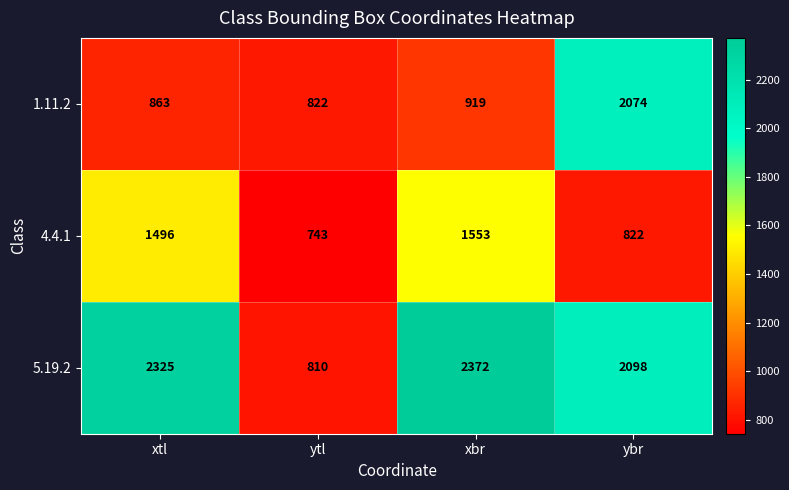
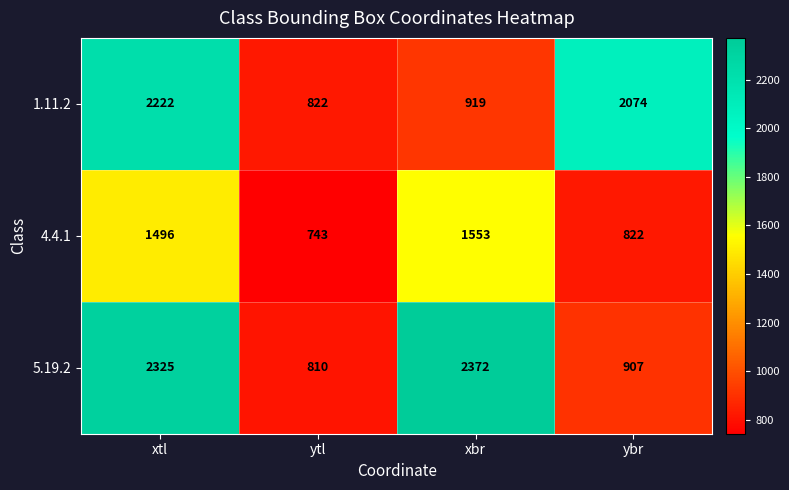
  {
    "1.11.2": {
-     "xtl": 863,
+     "xtl": 2222,
      "ytl": 822,
      "xbr": 919,
      "ybr": 2074
    },
    "4.4.1": {
      "xtl": 1496,
      "ytl": 743,
      "xbr": 1553,
      "ybr": 822
    },
    "5.19.2": {
      "xtl": 2325,
      "ytl": 810,
      "xbr": 2372,
-     "ybr": 2098
+     "ybr": 907
    }
  }
